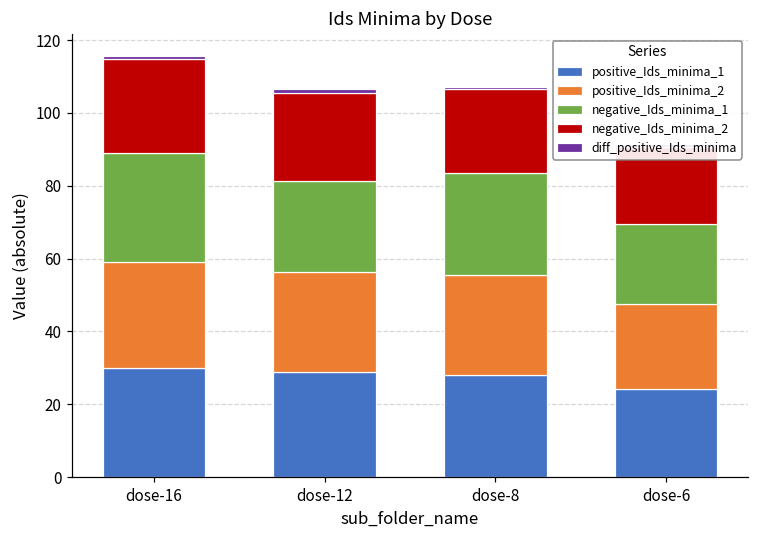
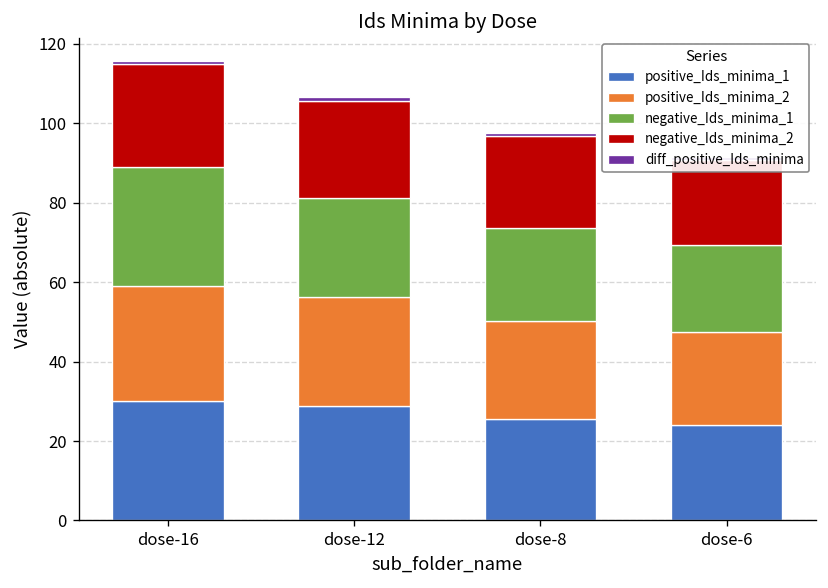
  {
    "positive_Ids_minima_1": {
      "dose-16": 30,
      "dose-12": 29,
-     "dose-8": 28,
+     "dose-8": 25,
      "dose-6": 24
    },
    "positive_Ids_minima_2": {
      "dose-16": 29,
      "dose-12": 28,
-     "dose-8": 27,
+     "dose-8": 25,
      "dose-6": 23
    },
    "negative_Ids_minima_1": {
      "dose-16": 30,
      "dose-12": 25,
-     "dose-8": 28,
+     "dose-8": 23,
      "dose-6": 22
    },
    "negative_Ids_minima_2": {
      "dose-16": 26,
      "dose-12": 24,
      "dose-8": 23
    },
    "diff_positive_Ids_minima": {
      "dose-16": 1,
      "dose-12": 1
    }
  }
